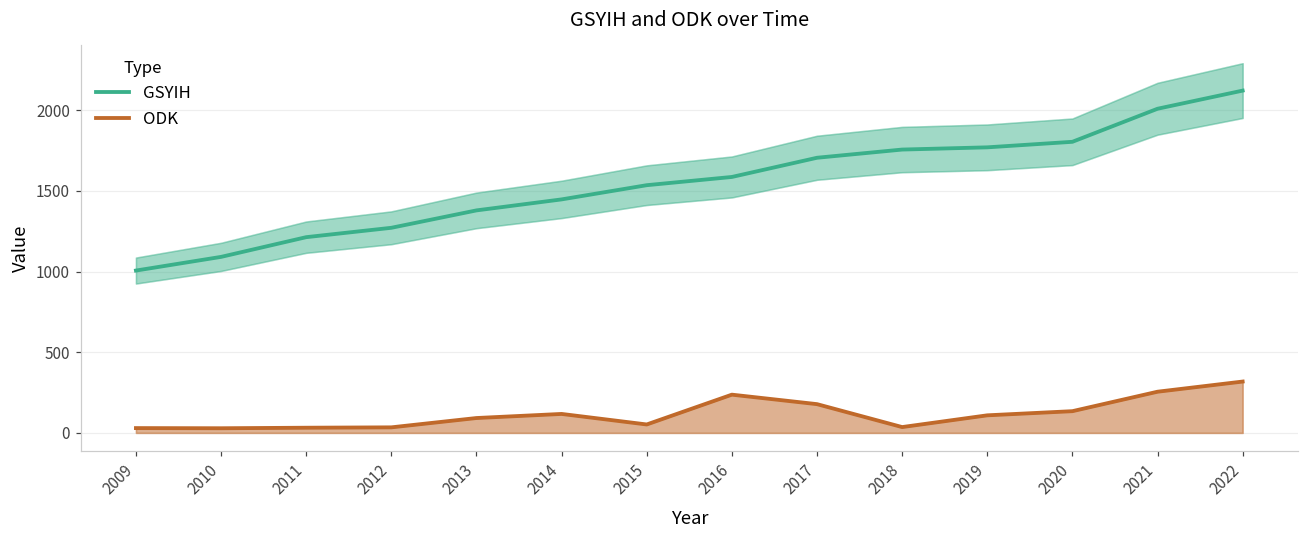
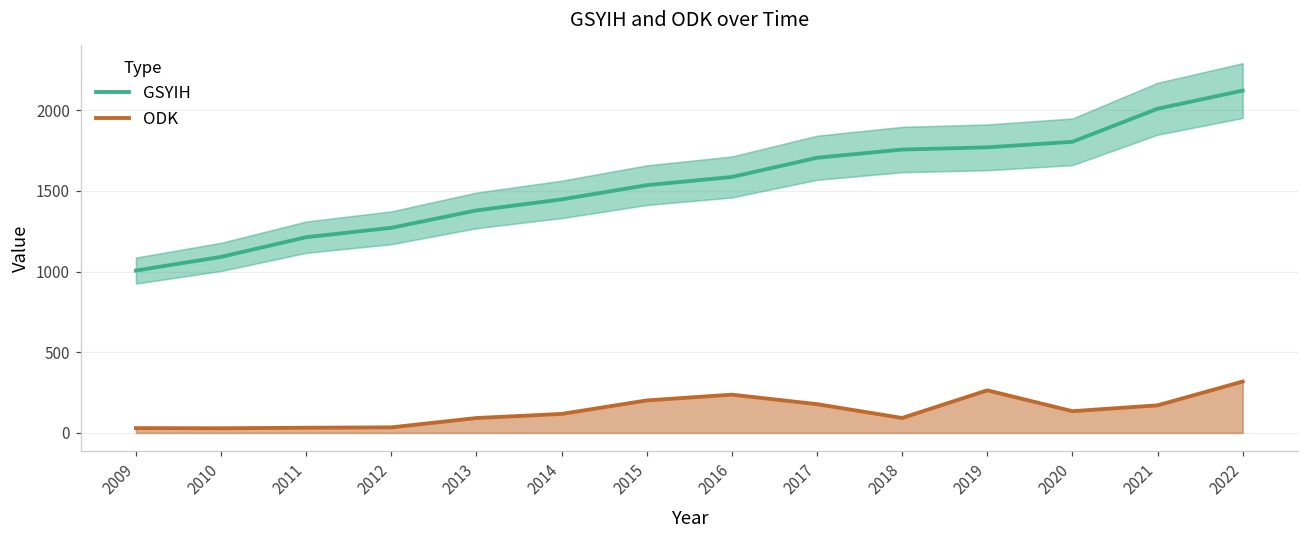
  {
    "ODK": {
      "2009": 30,
      "2010": 30,
      "2011": 30,
      "2012": 30,
      "2013": 90,
      "2014": 120,
-     "2015": 50,
+     "2015": 200,
      "2016": 240,
      "2017": 180,
-     "2018": 40,
-     "2019": 110,
+     "2018": 90,
+     "2019": 260,
      "2020": 130,
-     "2021": 260,
+     "2021": 170,
      "2022": 320
    }
  }
